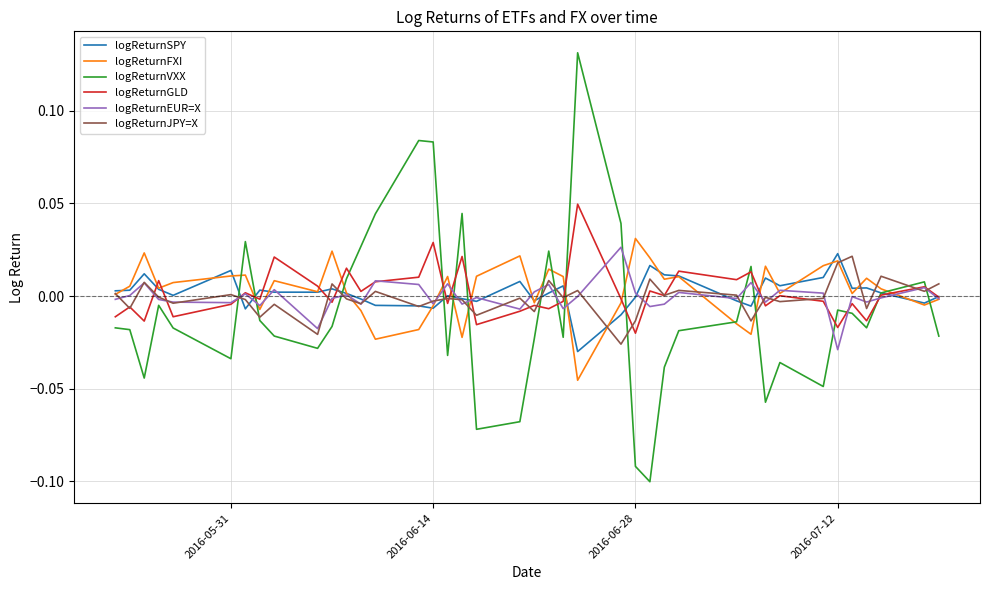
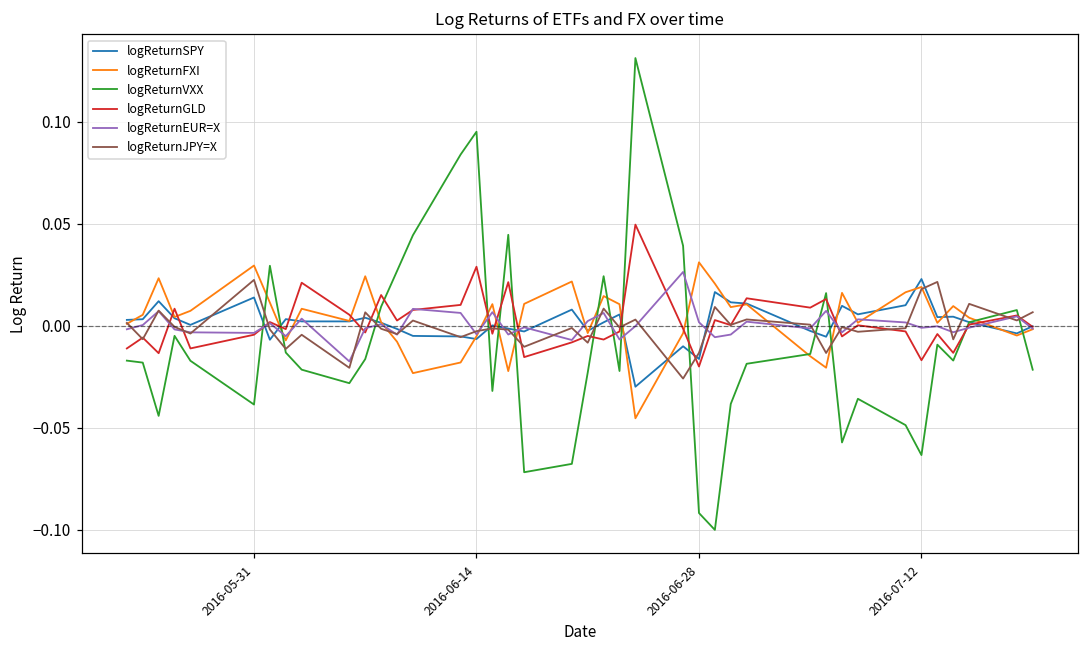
  {
    "logReturnSPY": {
      "2016-05-31": 0.014,
-     "2016-06-28": -0.001,
+     "2016-06-28": -0.016,
      "2016-07-12": 0.023
    },
    "logReturnFXI": {
-     "2016-05-31": 0.011,
+     "2016-05-31": 0.030,
      "2016-06-28": 0.031
    },
    "logReturnVXX": {
-     "2016-05-31": -0.034,
-     "2016-06-14": 0.083,
+     "2016-05-31": -0.039,
+     "2016-06-14": 0.095,
      "2016-06-28": -0.092,
-     "2016-07-12": -0.008
+     "2016-07-12": -0.063
    },
    "logReturnGLD": {
      "2016-06-14": 0.029,
      "2016-06-28": -0.020,
      "2016-07-12": -0.017
    },
    "logReturnEUR=X": {
      "2016-06-28": 0.002,
-     "2016-07-12": -0.029
+     "2016-07-12": -0.001
    },
    "logReturnJPY=X": {
-     "2016-05-31": 0.001,
+     "2016-05-31": 0.023,
      "2016-06-14": -0.003,
      "2016-06-28": -0.013
    }
  }
